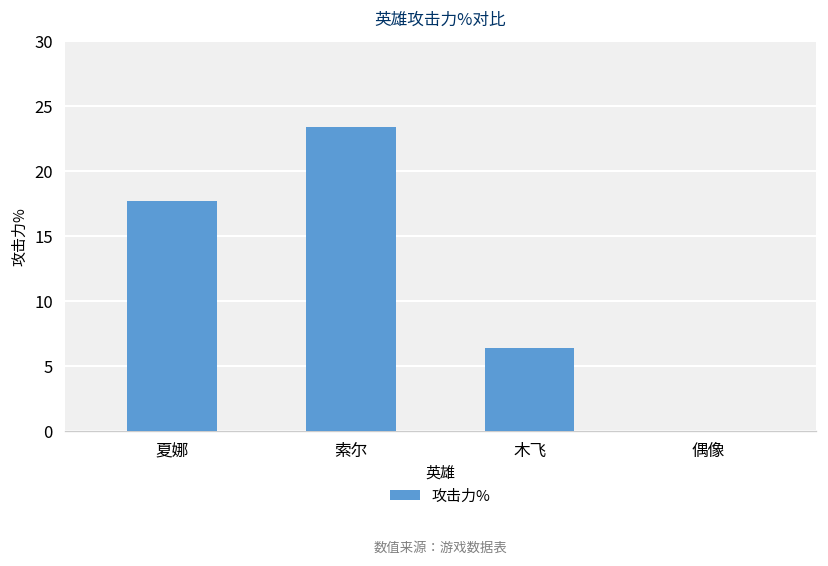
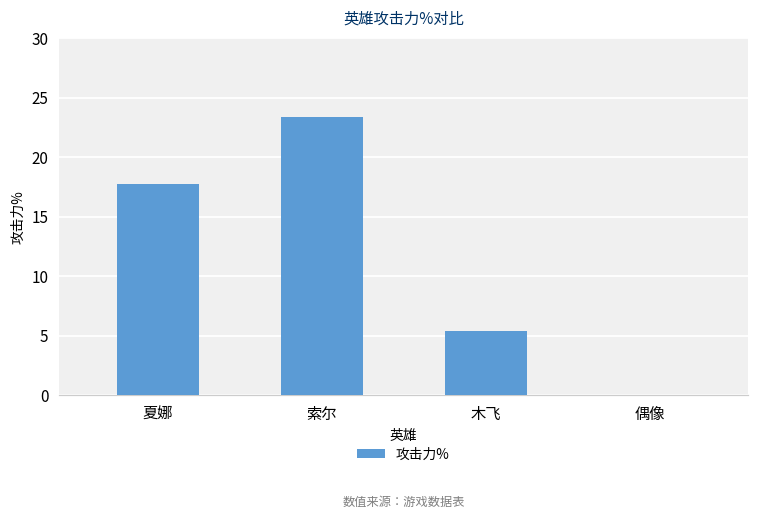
  {
    "夏娜": 17.7,
    "索尔": 23.4,
-   "木飞": 6.4,
+   "木飞": 5.4,
    "偶像": 0.0
  }
